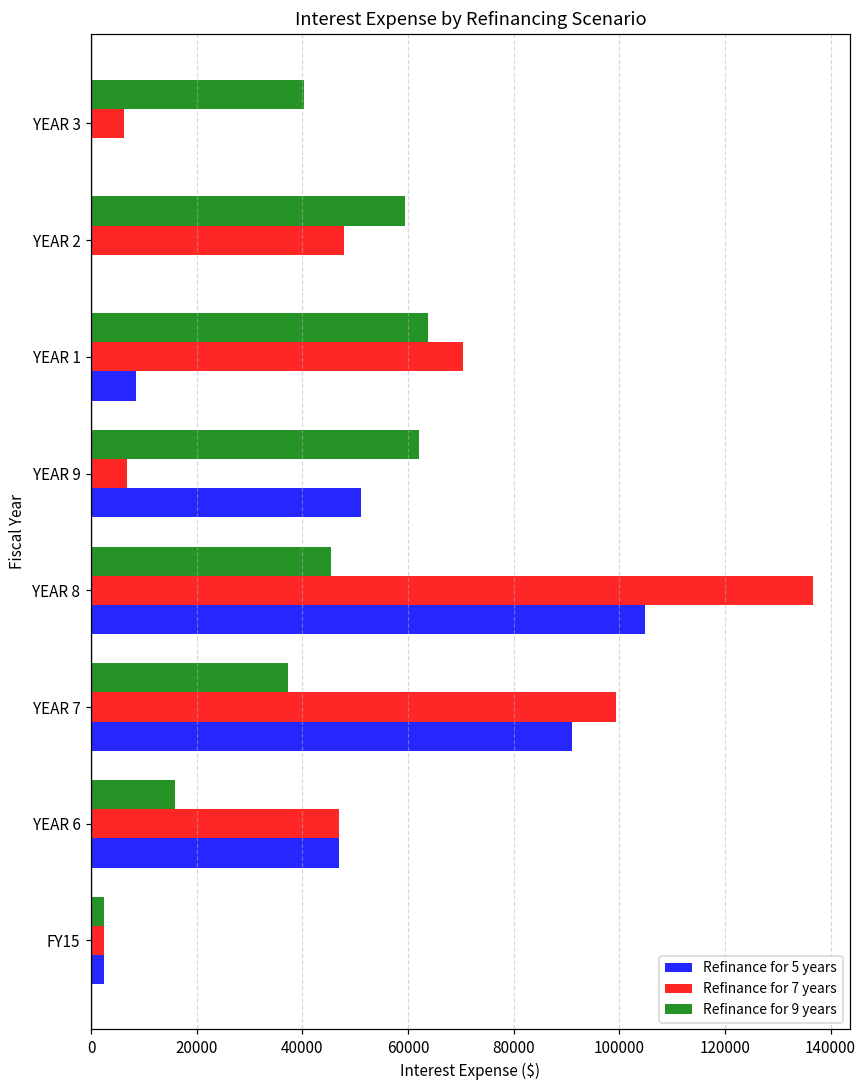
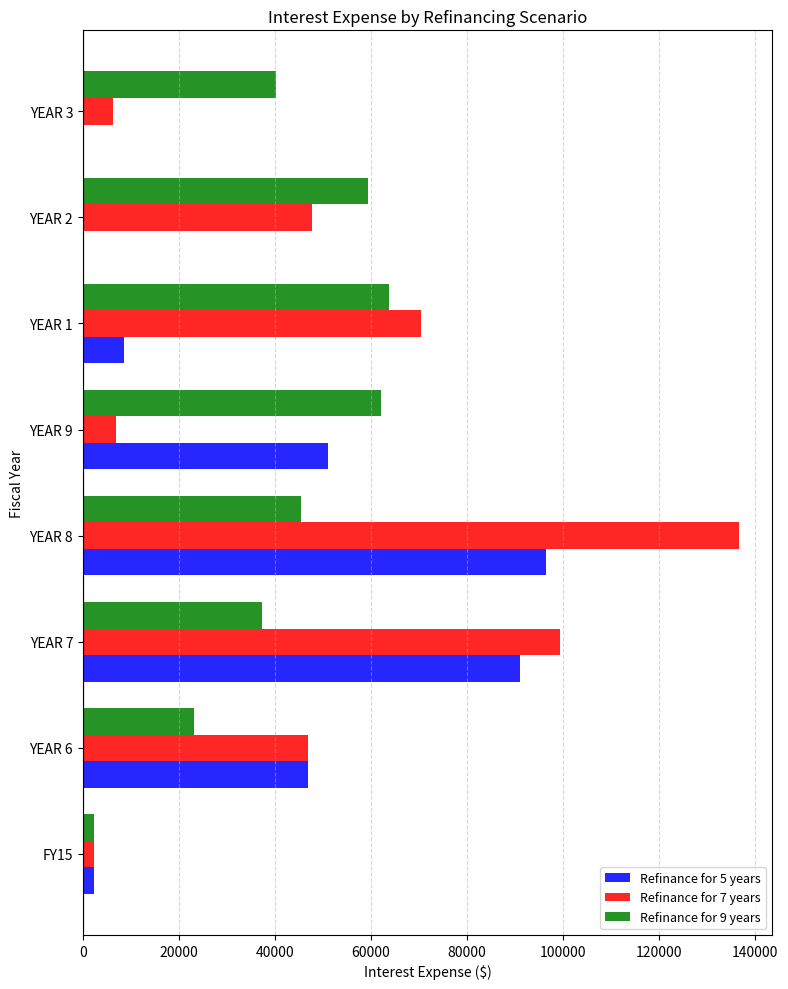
  {
    "Refinance for 5 years": {
      "YEAR 3": 0,
      "YEAR 2": 0,
      "YEAR 1": 9000,
      "YEAR 9": 51000,
-     "YEAR 8": 105000,
+     "YEAR 8": 96000,
      "YEAR 7": 91000,
      "YEAR 6": 47000,
      "FY15": 2000
    },
    "Refinance for 7 years": {
      "YEAR 3": 6000,
      "YEAR 2": 48000,
      "YEAR 1": 70000,
      "YEAR 9": 7000,
      "YEAR 8": 137000,
      "YEAR 7": 99000,
      "YEAR 6": 47000,
      "FY15": 2000
    },
    "Refinance for 9 years": {
      "YEAR 3": 40000,
      "YEAR 2": 59000,
      "YEAR 1": 64000,
      "YEAR 9": 62000,
      "YEAR 8": 45000,
      "YEAR 7": 37000,
-     "YEAR 6": 16000,
+     "YEAR 6": 23000,
      "FY15": 2000
    }
  }
